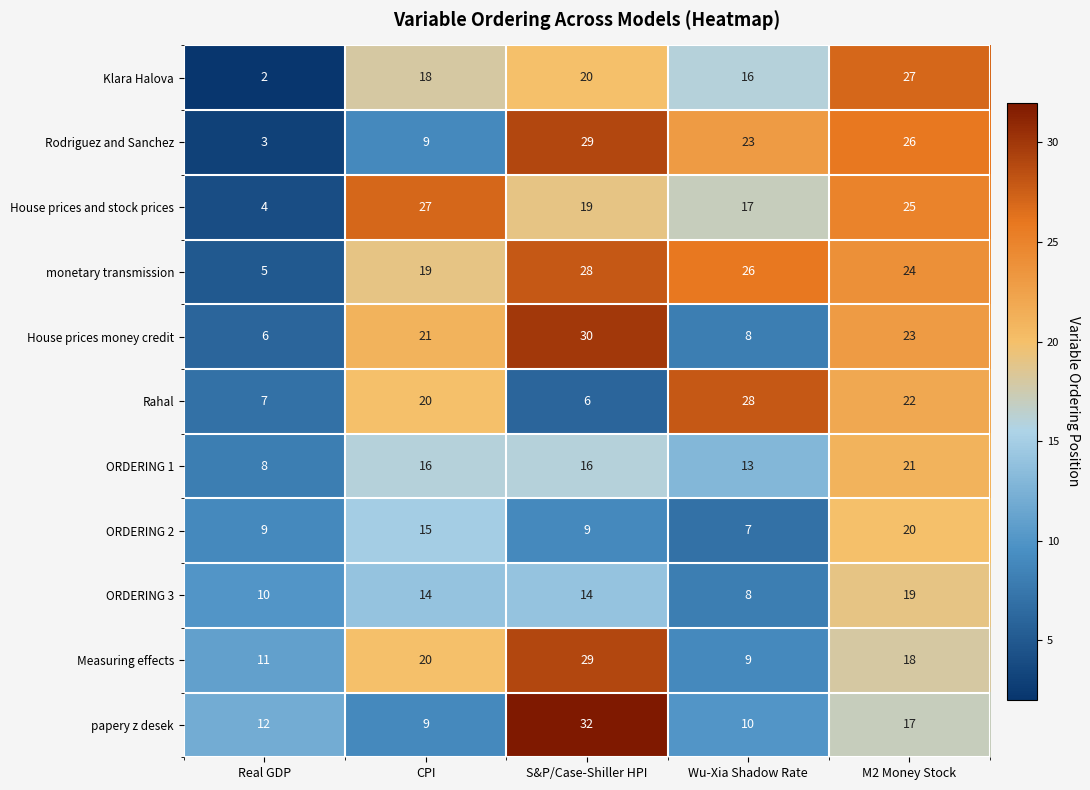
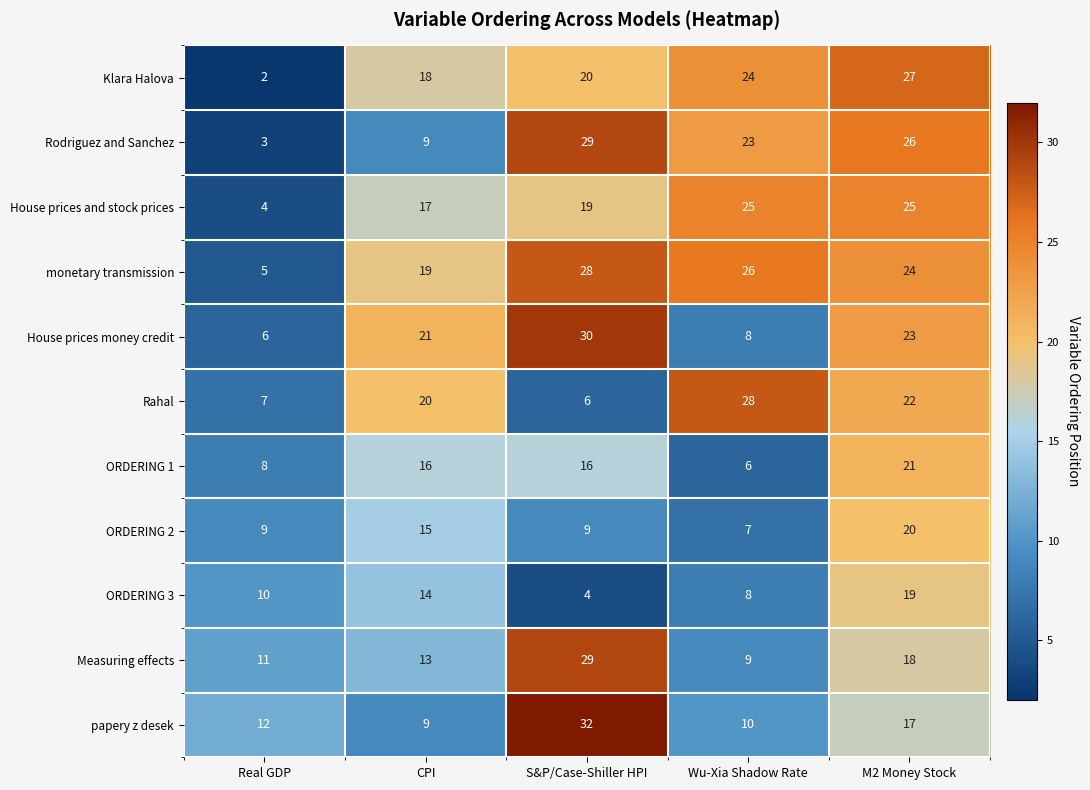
  {
    "Klara Halova": {
      "Real GDP": 2,
      "CPI": 18,
      "S&P/Case-Shiller HPI": 20,
-     "Wu-Xia Shadow Rate": 16,
+     "Wu-Xia Shadow Rate": 24,
      "M2 Money Stock": 27
    },
    "Rodriguez and Sanchez": {
      "Real GDP": 3,
      "CPI": 9,
      "S&P/Case-Shiller HPI": 29,
      "Wu-Xia Shadow Rate": 23,
      "M2 Money Stock": 26
    },
    "House prices and stock prices": {
      "Real GDP": 4,
-     "CPI": 27,
+     "CPI": 17,
      "S&P/Case-Shiller HPI": 19,
-     "Wu-Xia Shadow Rate": 17,
+     "Wu-Xia Shadow Rate": 25,
      "M2 Money Stock": 25
    },
    "monetary transmission": {
      "Real GDP": 5,
      "CPI": 19,
      "S&P/Case-Shiller HPI": 28,
      "Wu-Xia Shadow Rate": 26,
      "M2 Money Stock": 24
    },
    "House prices money credit": {
      "Real GDP": 6,
      "CPI": 21,
      "S&P/Case-Shiller HPI": 30,
      "Wu-Xia Shadow Rate": 8,
      "M2 Money Stock": 23
    },
    "Rahal": {
      "Real GDP": 7,
      "CPI": 20,
      "S&P/Case-Shiller HPI": 6,
      "Wu-Xia Shadow Rate": 28,
      "M2 Money Stock": 22
    },
    "ORDERING 1": {
      "Real GDP": 8,
      "CPI": 16,
      "S&P/Case-Shiller HPI": 16,
-     "Wu-Xia Shadow Rate": 13,
+     "Wu-Xia Shadow Rate": 6,
      "M2 Money Stock": 21
    },
    "ORDERING 2": {
      "Real GDP": 9,
      "CPI": 15,
      "S&P/Case-Shiller HPI": 9,
      "Wu-Xia Shadow Rate": 7,
      "M2 Money Stock": 20
    },
    "ORDERING 3": {
      "Real GDP": 10,
      "CPI": 14,
-     "S&P/Case-Shiller HPI": 14,
+     "S&P/Case-Shiller HPI": 4,
      "Wu-Xia Shadow Rate": 8,
      "M2 Money Stock": 19
    },
    "Measuring effects": {
      "Real GDP": 11,
-     "CPI": 20,
+     "CPI": 13,
      "S&P/Case-Shiller HPI": 29,
      "Wu-Xia Shadow Rate": 9,
      "M2 Money Stock": 18
    },
    "papery z desek": {
      "Real GDP": 12,
      "CPI": 9,
      "S&P/Case-Shiller HPI": 32,
      "Wu-Xia Shadow Rate": 10,
      "M2 Money Stock": 17
    }
  }
